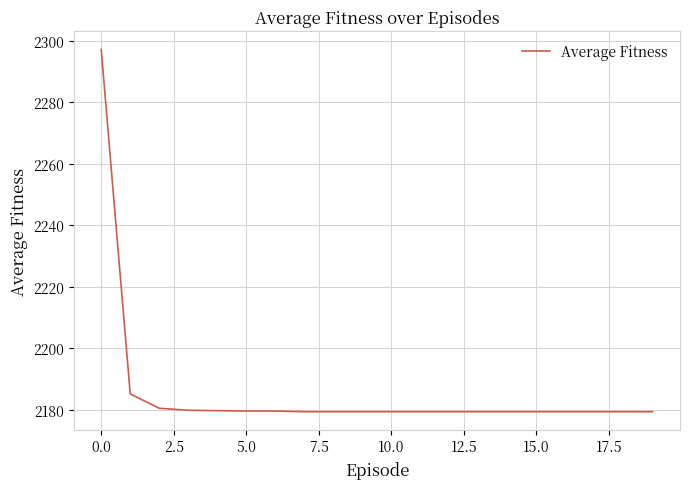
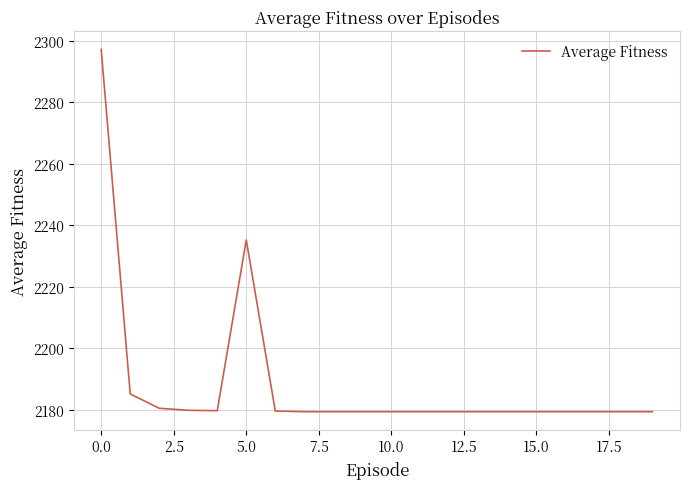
  {
    "0.0": 2297,
-   "5.0": 2180,
+   "5.0": 2235,
    "10.0": 2179,
    "15.0": 2179
  }
